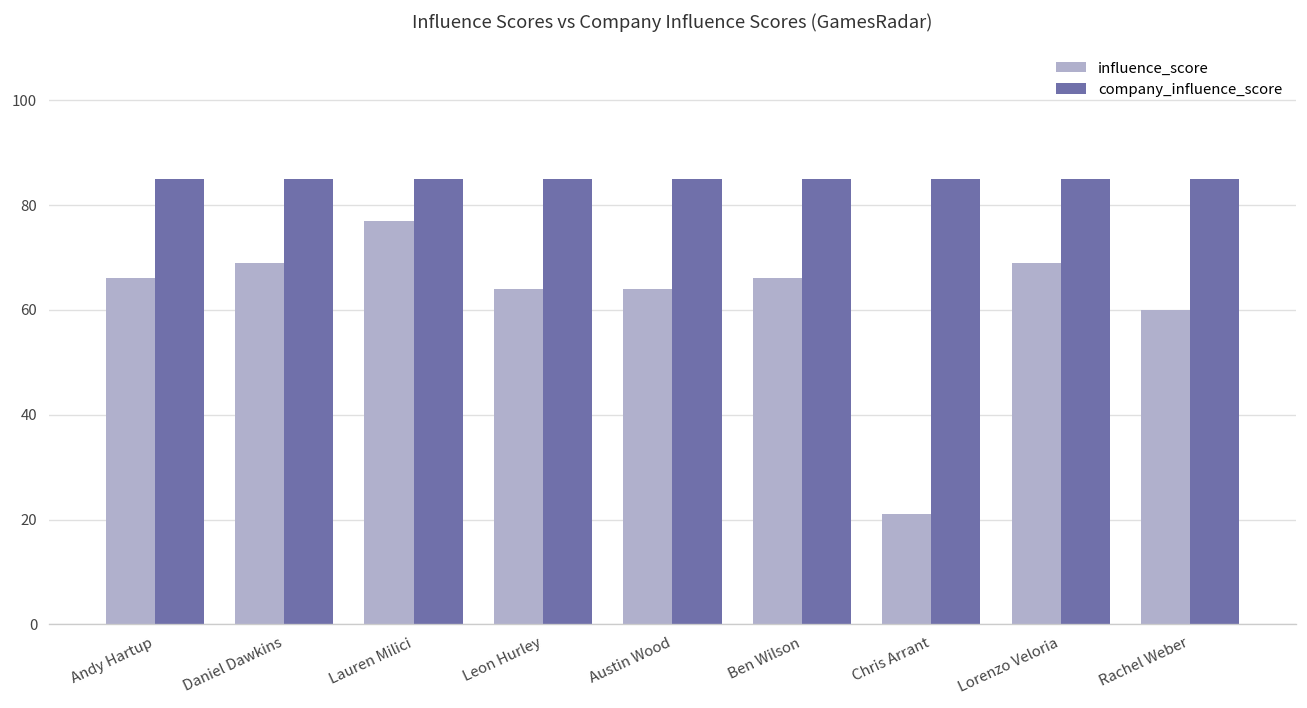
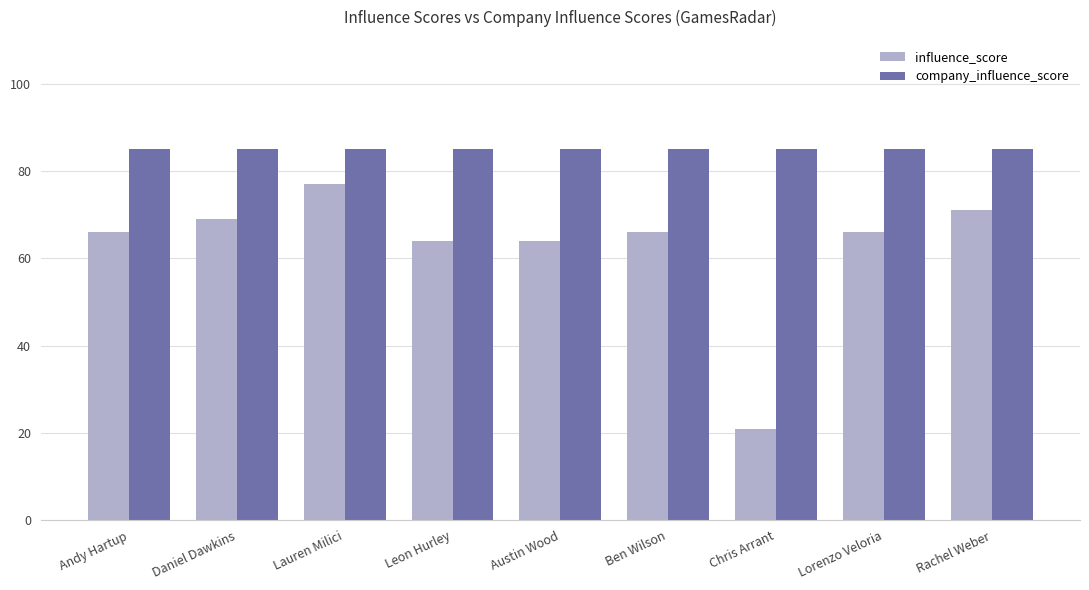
  {
    "influence_score": {
      "Andy Hartup": 66,
      "Daniel Dawkins": 69,
      "Lauren Milici": 77,
      "Leon Hurley": 64,
      "Austin Wood": 64,
      "Ben Wilson": 66,
      "Chris Arrant": 21,
-     "Lorenzo Veloria": 69,
-     "Rachel Weber": 60
+     "Lorenzo Veloria": 66,
+     "Rachel Weber": 71
    },
    "company_influence_score": {
      "Andy Hartup": 85,
      "Daniel Dawkins": 85,
      "Lauren Milici": 85,
      "Leon Hurley": 85,
      "Austin Wood": 85,
      "Ben Wilson": 85,
      "Chris Arrant": 85,
      "Lorenzo Veloria": 85,
      "Rachel Weber": 85
    }
  }
